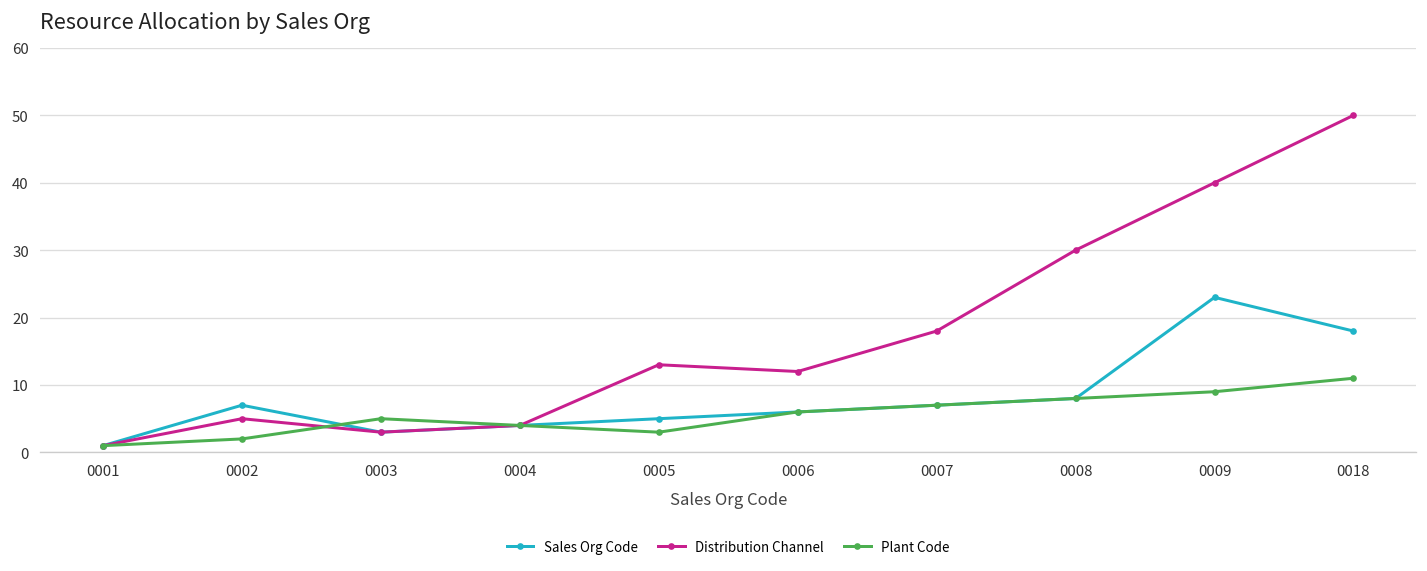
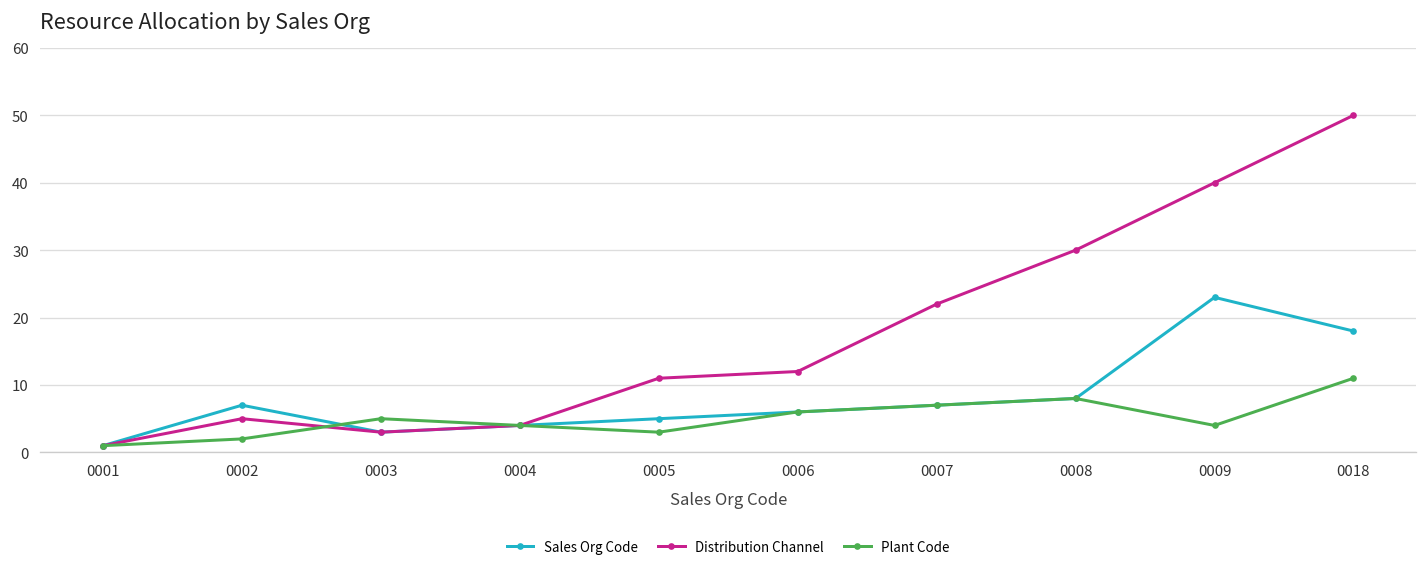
  {
    "Sales Org Code": {
      "0002": 7,
      "0005": 5,
      "0009": 23,
      "0018": 18
    },
    "Distribution Channel": {
      "0002": 5,
-     "0005": 13,
+     "0005": 11,
      "0006": 12,
-     "0007": 18,
+     "0007": 22,
      "0008": 30,
      "0009": 40,
      "0018": 50
    },
    "Plant Code": {
      "0002": 2,
      "0003": 5,
      "0005": 3,
-     "0009": 9,
+     "0009": 4,
      "0018": 11
    }
  }
